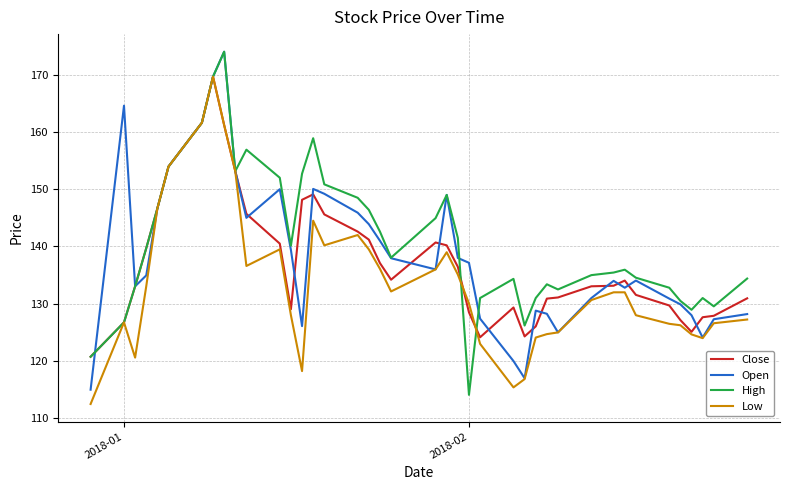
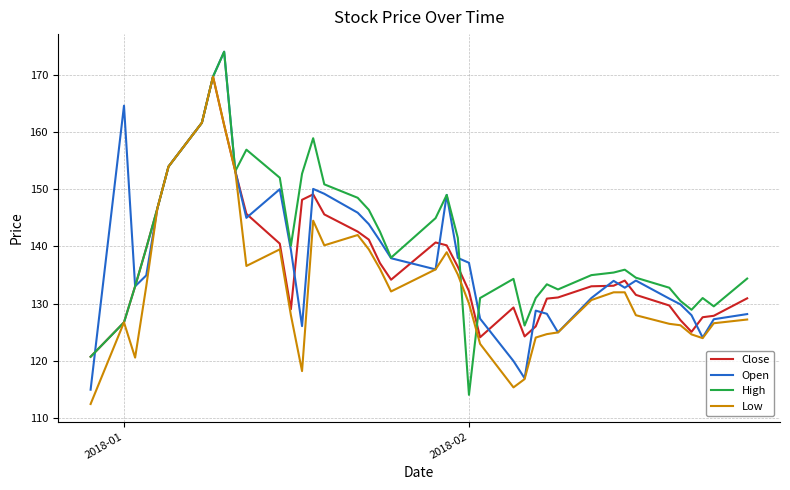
  {
    "Close": {
-     "2018-02": 129
+     "2018-02": 132
    },
    "Open": {
      "2018-01": 165,
      "2018-02": 137
    },
    "High": {
      "2018-02": 114
    },
    "Low": {
      "2018-02": 130
    }
  }
